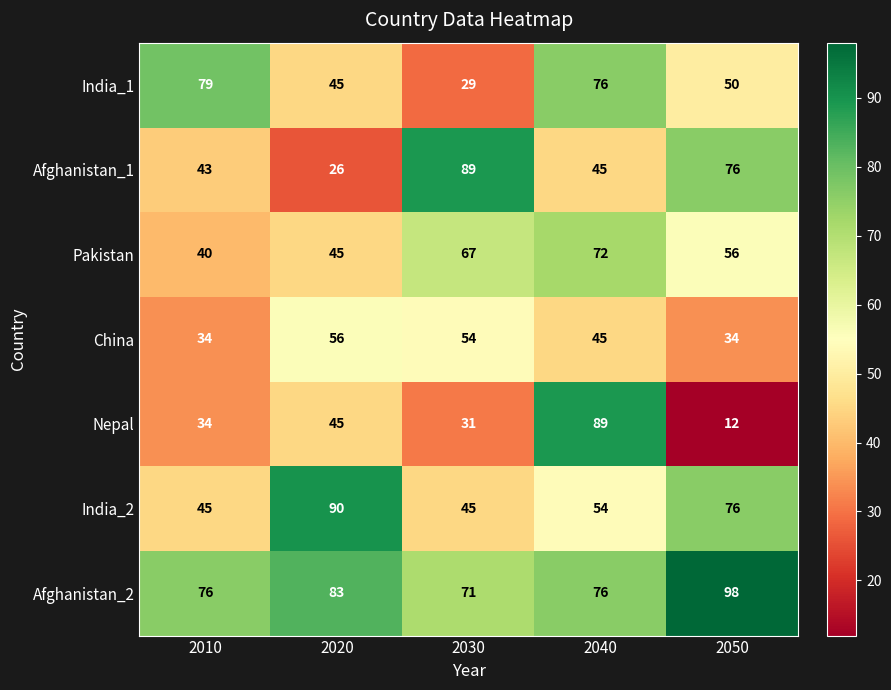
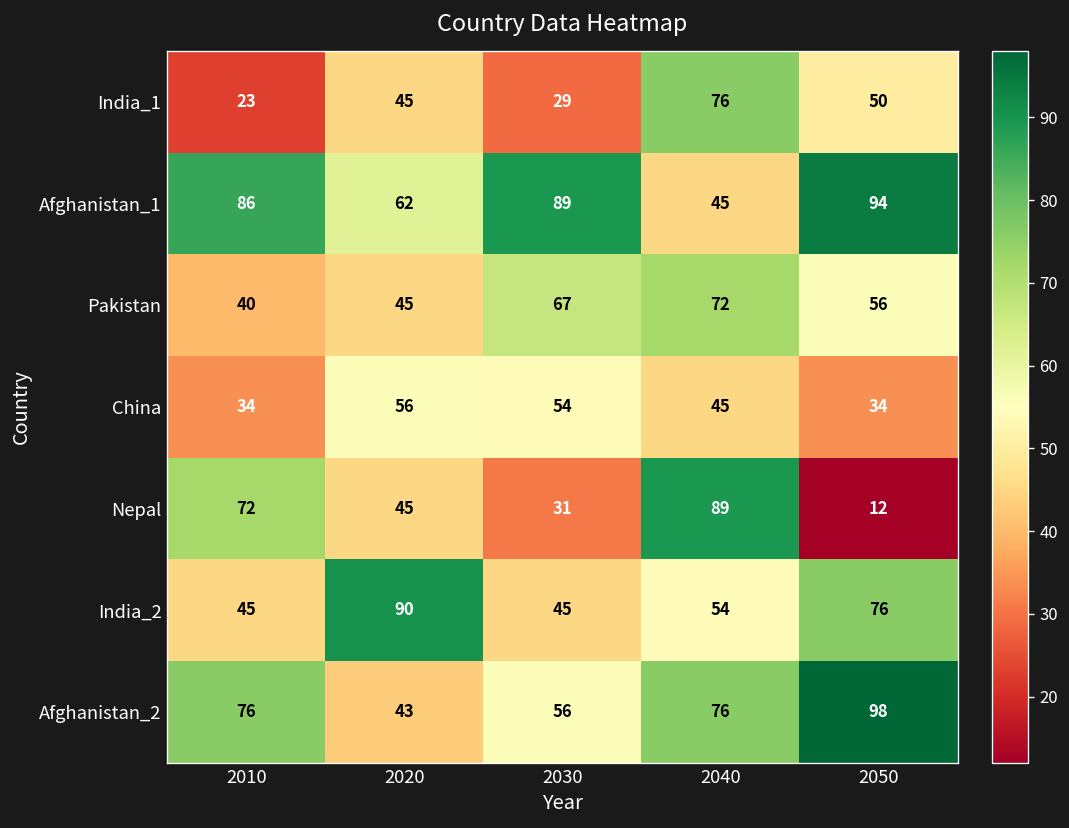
  {
    "India_1": {
-     "2010": 79,
+     "2010": 23,
      "2020": 45,
      "2030": 29,
      "2040": 76,
      "2050": 50
    },
    "Afghanistan_1": {
-     "2010": 43,
-     "2020": 26,
+     "2010": 86,
+     "2020": 62,
      "2030": 89,
      "2040": 45,
-     "2050": 76
+     "2050": 94
    },
    "Pakistan": {
      "2010": 40,
      "2020": 45,
      "2030": 67,
      "2040": 72,
      "2050": 56
    },
    "China": {
      "2010": 34,
      "2020": 56,
      "2030": 54,
      "2040": 45,
      "2050": 34
    },
    "Nepal": {
-     "2010": 34,
+     "2010": 72,
      "2020": 45,
      "2030": 31,
      "2040": 89,
      "2050": 12
    },
    "India_2": {
      "2010": 45,
      "2020": 90,
      "2030": 45,
      "2040": 54,
      "2050": 76
    },
    "Afghanistan_2": {
      "2010": 76,
-     "2020": 83,
-     "2030": 71,
+     "2020": 43,
+     "2030": 56,
      "2040": 76,
      "2050": 98
    }
  }
